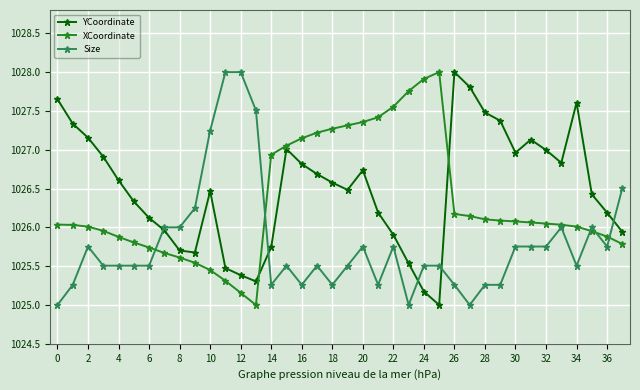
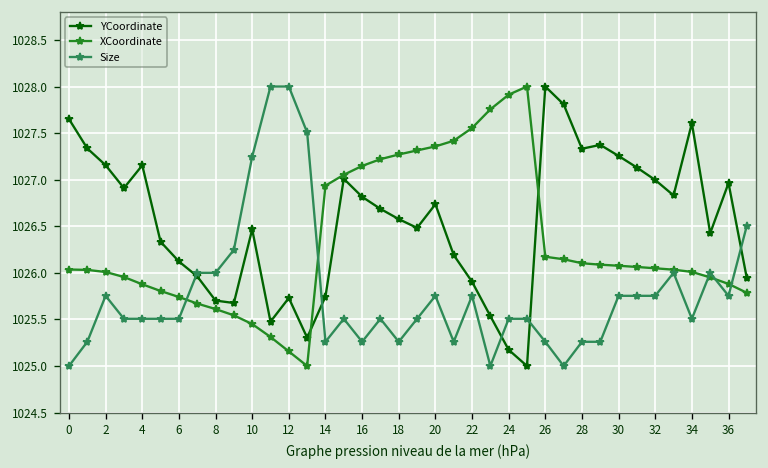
  {
    "YCoordinate": {
      "0": 1027.7,
      "2": 1027.2,
-     "4": 1026.6,
+     "4": 1027.2,
      "6": 1026.1,
      "8": 1025.7,
      "10": 1026.5,
-     "12": 1025.4,
+     "12": 1025.7,
      "14": 1025.7,
      "16": 1026.8,
      "18": 1026.6,
      "20": 1026.7,
      "22": 1025.9,
      "24": 1025.2,
      "26": 1028.0,
-     "28": 1027.5,
-     "30": 1027.0,
+     "28": 1027.3,
+     "30": 1027.3,
      "32": 1027.0,
      "34": 1027.6,
-     "36": 1026.2
+     "36": 1027.0
    }
  }
